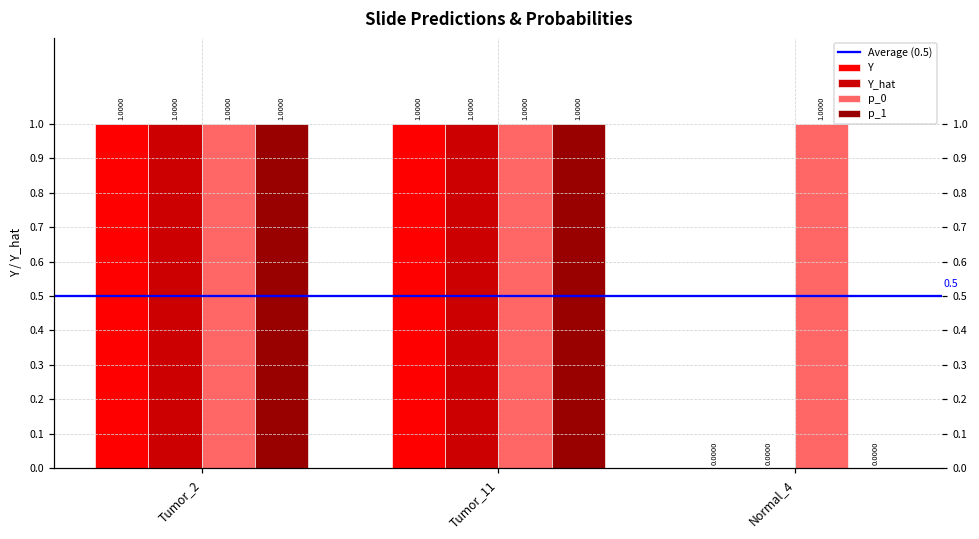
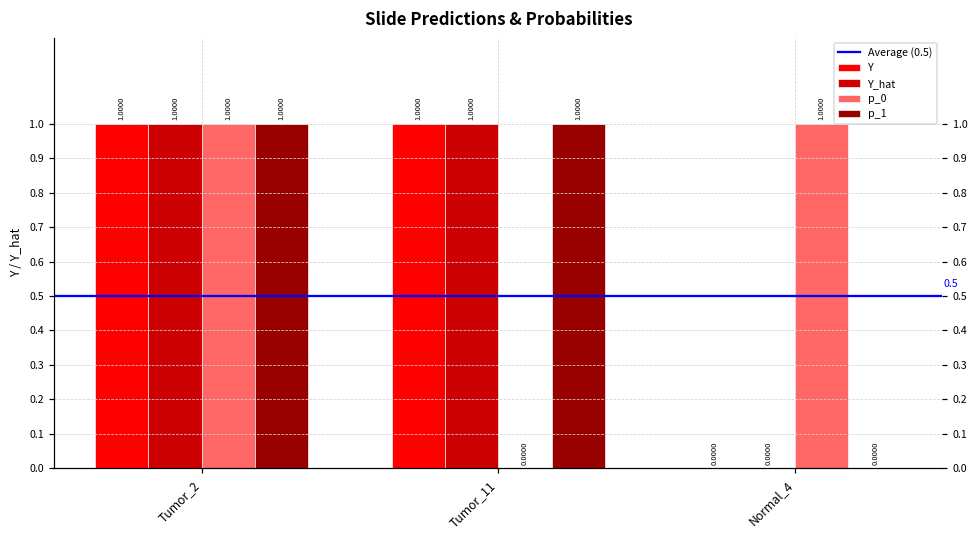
  {
    "p_0": {
      "Tumor_2": 1.0000,
-     "Tumor_11": 1.0000,
+     "Tumor_11": 0.0000,
      "Normal_4": 1.0000
    }
  }
